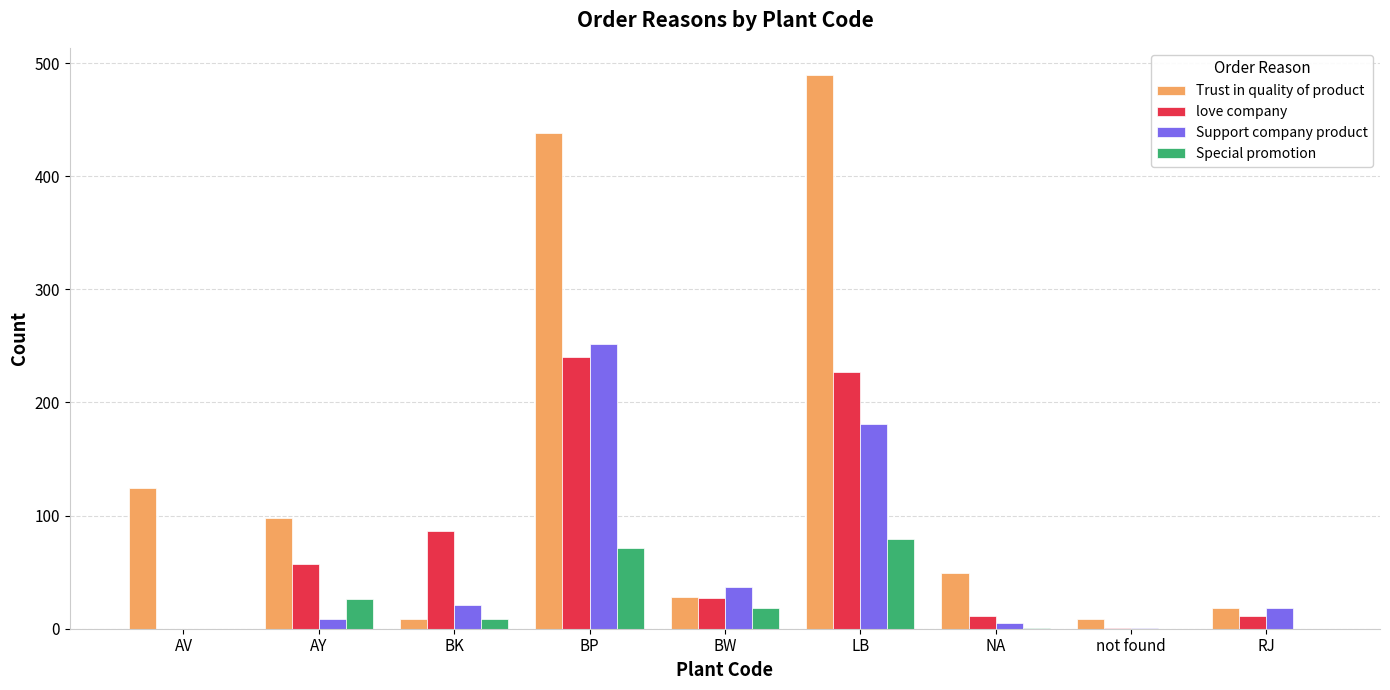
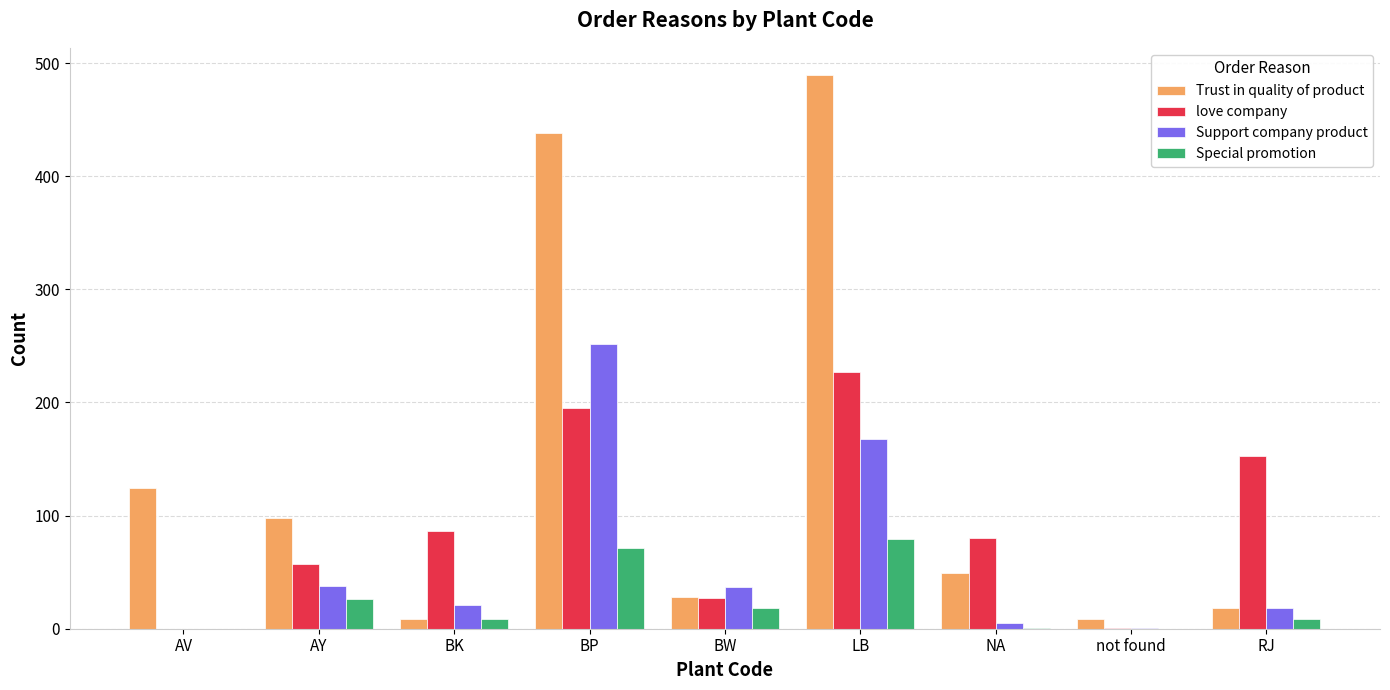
  {
    "Trust in quality of product": {
      "AV": 124,
      "AY": 98,
      "BK": 9,
      "BP": 438,
      "BW": 28,
      "LB": 489,
      "NA": 49,
      "not found": 9,
      "RJ": 18
    },
    "love company": {
      "AV": 0,
      "AY": 57,
      "BK": 86,
-     "BP": 240,
+     "BP": 195,
      "BW": 27,
      "LB": 227,
-     "NA": 11,
-     "RJ": 11
+     "NA": 80,
+     "RJ": 153
    },
    "Support company product": {
      "AV": 0,
-     "AY": 9,
+     "AY": 38,
      "BK": 21,
      "BP": 252,
      "BW": 37,
-     "LB": 181,
+     "LB": 168,
      "NA": 5,
      "RJ": 18
    },
    "Special promotion": {
      "AV": 0,
      "AY": 26,
      "BK": 9,
      "BP": 71,
      "BW": 18,
      "LB": 79,
      "not found": 0,
-     "RJ": 0
+     "RJ": 9
    }
  }
